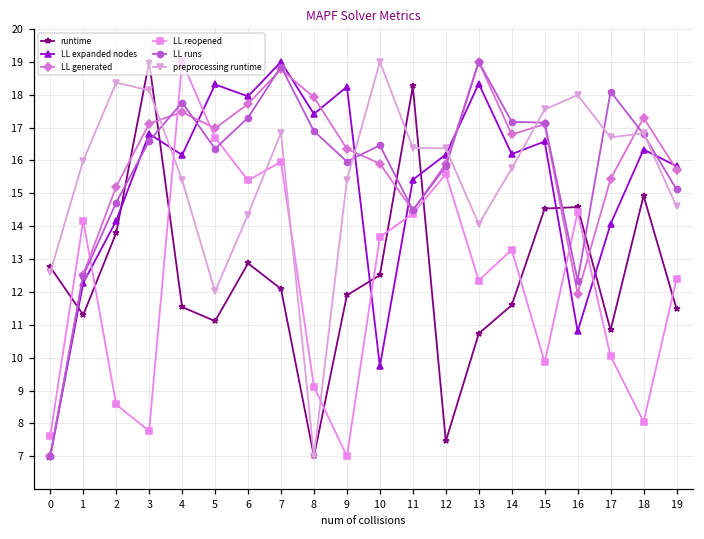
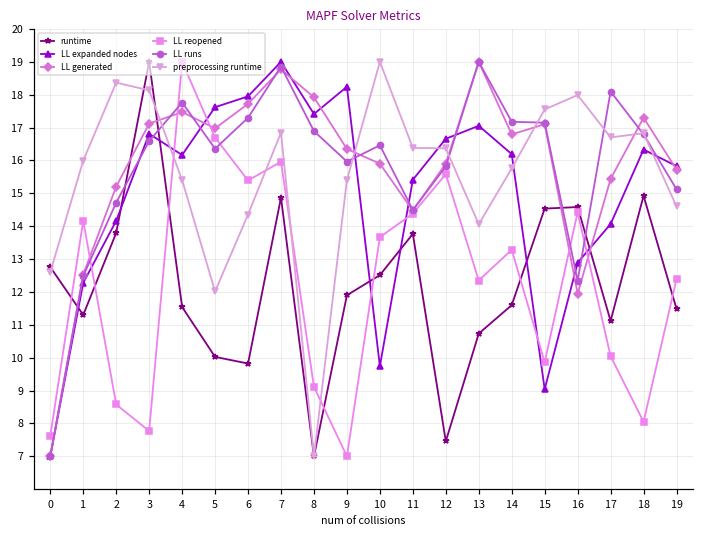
  {
    "runtime": {
      "0": 12.8,
      "1": 11.3,
      "2": 13.8,
      "4": 11.5,
-     "5": 11.1,
-     "6": 12.9,
-     "7": 12.1,
+     "5": 10.0,
+     "6": 9.8,
+     "7": 14.9,
      "9": 11.9,
      "10": 12.5,
-     "11": 18.3,
+     "11": 13.8,
      "12": 7.5,
      "13": 10.7,
      "14": 11.6,
      "15": 14.5,
      "16": 14.6,
-     "17": 10.8,
+     "17": 11.1,
      "18": 14.9,
      "19": 11.5
    },
    "LL expanded nodes": {
      "1": 12.3,
      "2": 14.2,
      "3": 16.8,
      "4": 16.2,
-     "5": 18.3,
+     "5": 17.6,
      "6": 17.9,
      "7": 19.0,
      "8": 17.4,
      "9": 18.2,
      "10": 9.7,
      "11": 15.4,
-     "12": 16.2,
-     "13": 18.3,
+     "12": 16.7,
+     "13": 17.1,
      "14": 16.2,
-     "15": 16.6,
-     "16": 10.8,
+     "15": 9.0,
+     "16": 12.9,
      "17": 14.1,
      "18": 16.3,
      "19": 15.8
    }
  }
